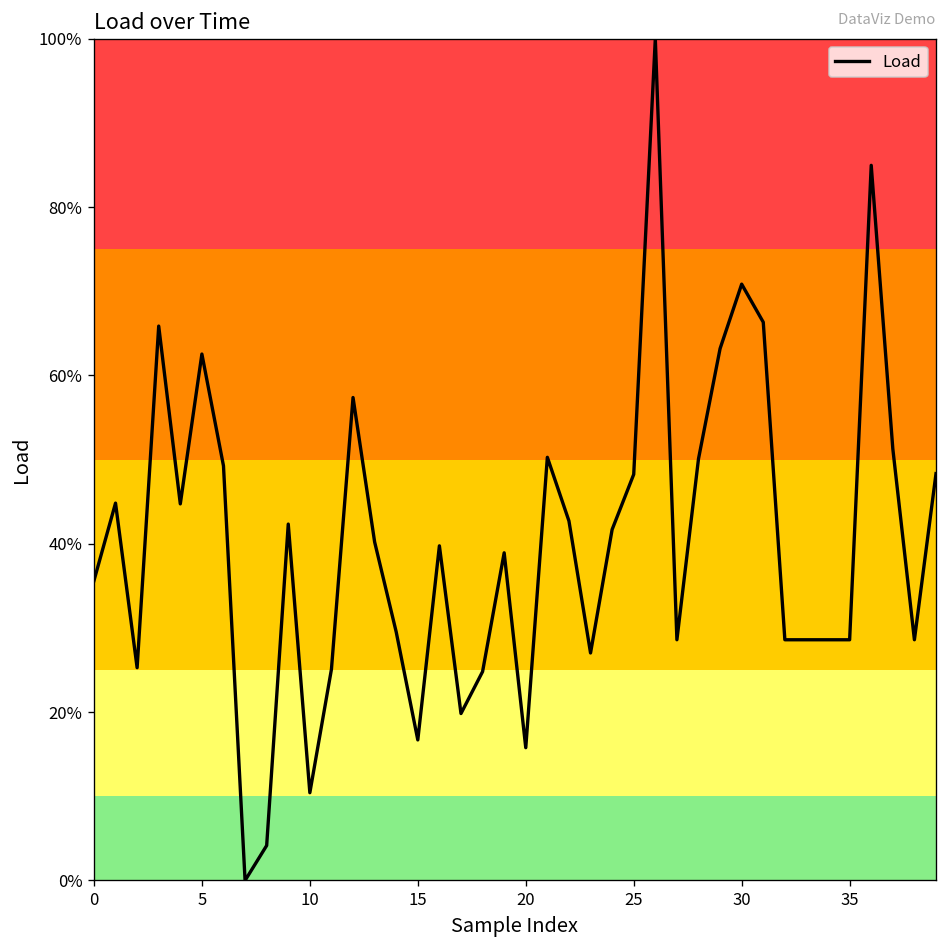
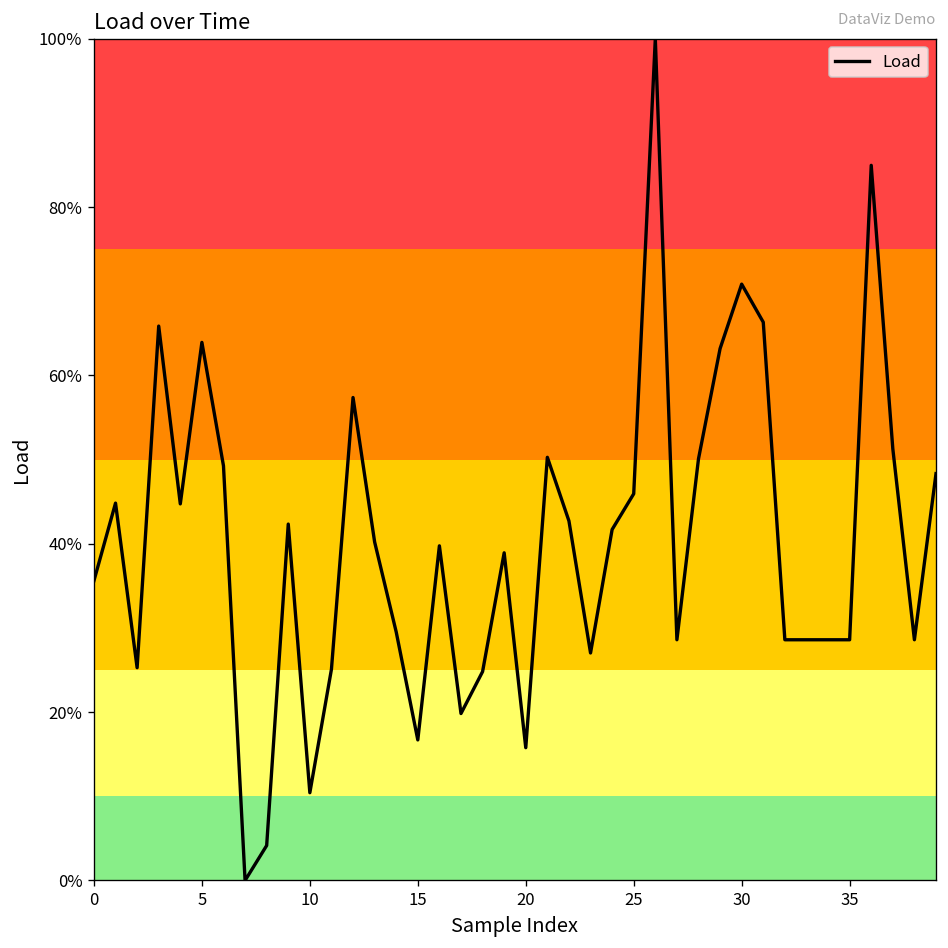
  {
    "0": "36%",
-   "5": "63%",
+   "5": "64%",
    "10": "10%",
    "15": "17%",
    "20": "16%",
-   "25": "48%",
+   "25": "46%",
    "30": "71%",
    "35": "29%"
  }
